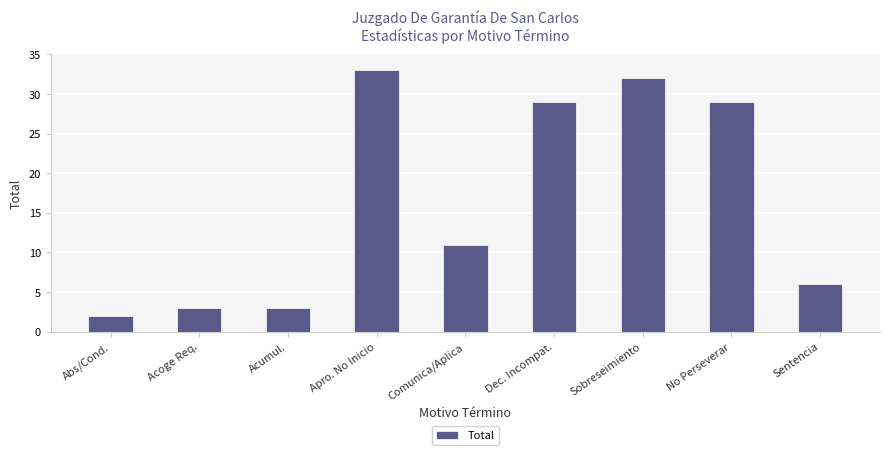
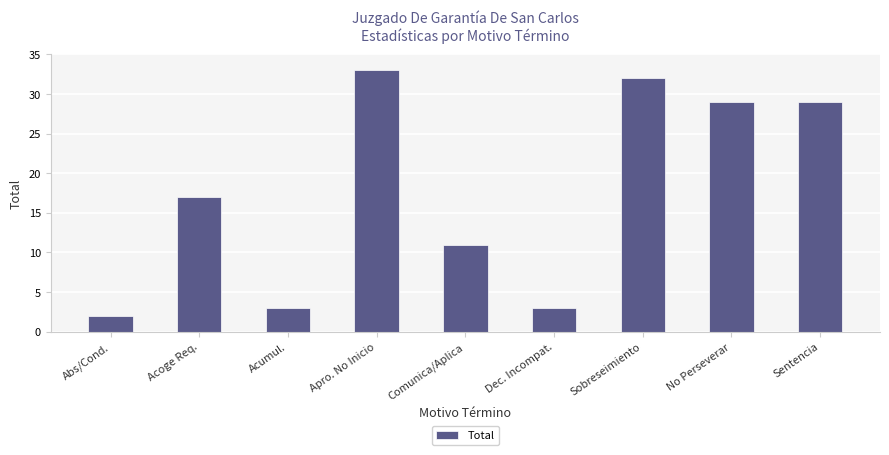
  {
    "Abs/Cond.": 2,
-   "Acoge Req.": 3,
+   "Acoge Req.": 17,
    "Acumul.": 3,
    "Apro. No Inicio": 33,
    "Comunica/Aplica": 11,
-   "Dec. Incompat.": 29,
+   "Dec. Incompat.": 3,
    "Sobreseimiento": 32,
    "No Perseverar": 29,
-   "Sentencia": 6
+   "Sentencia": 29
  }
